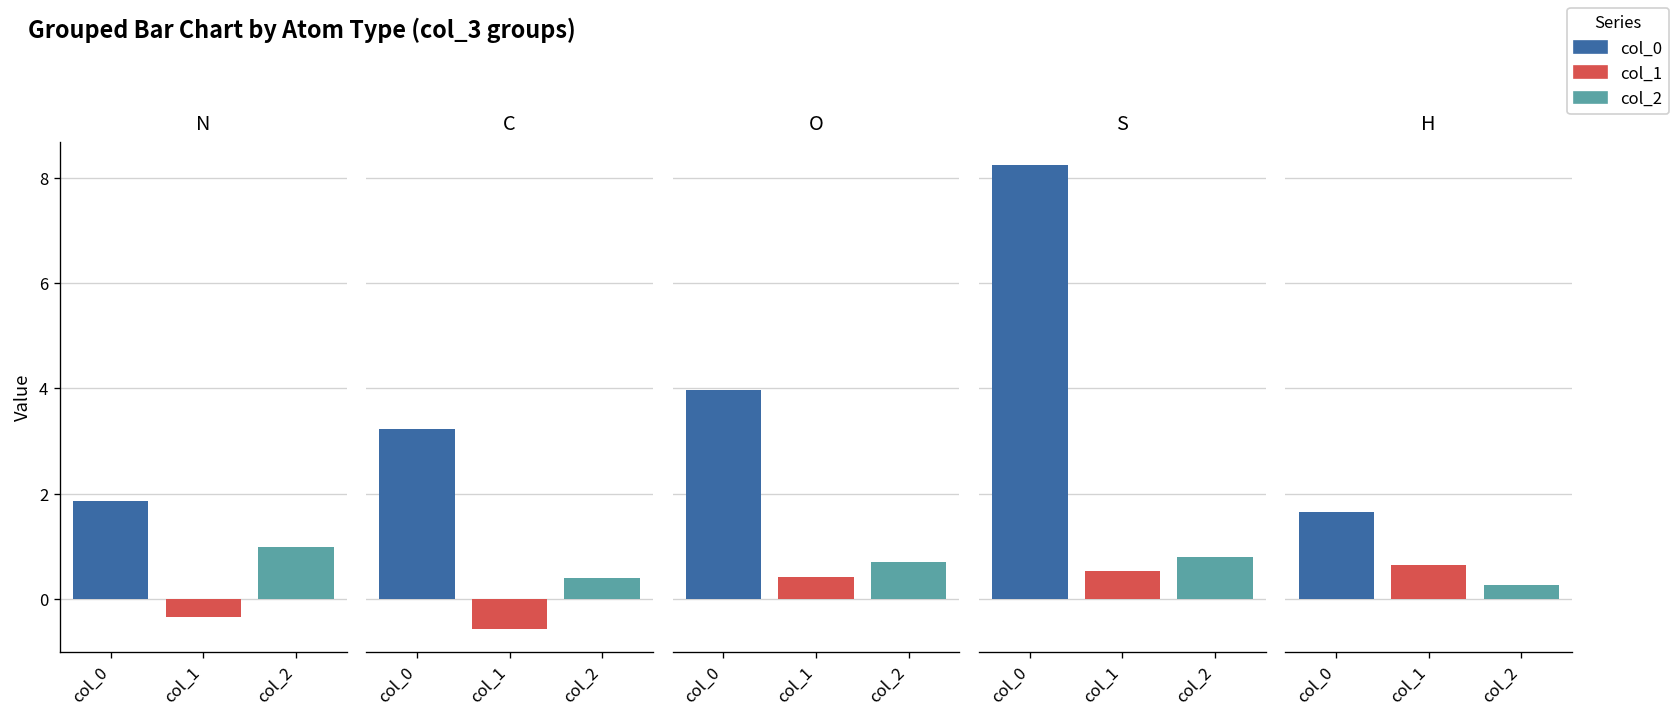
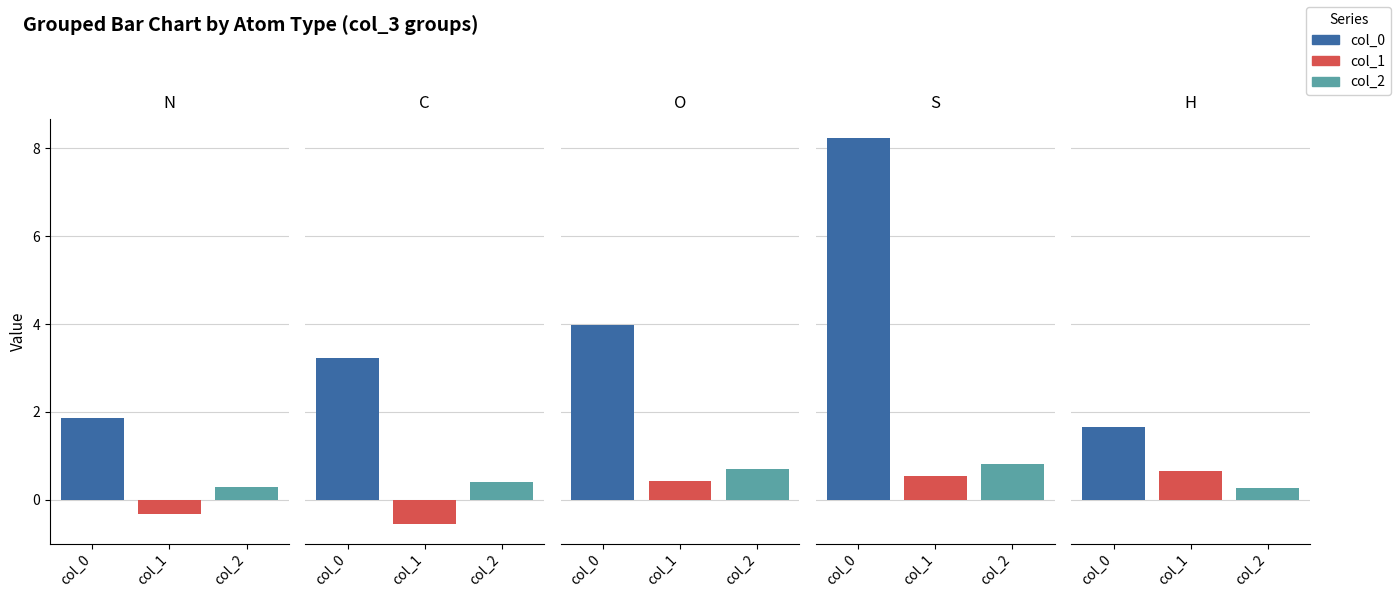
  {
    "N": {
      "col_0": 1.9,
      "col_1": -0.3,
-     "col_2": 1.0
+     "col_2": 0.3
    }
  }
